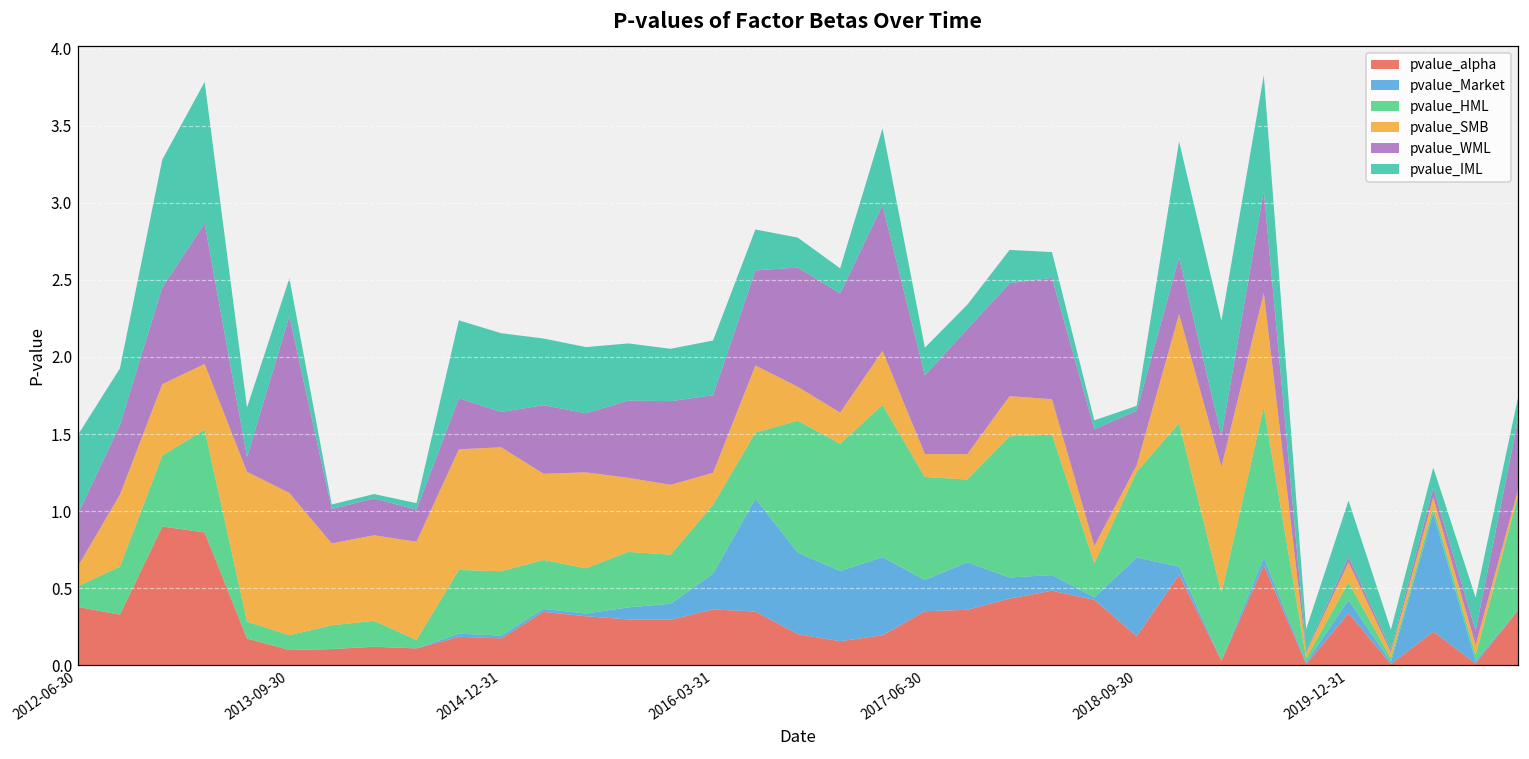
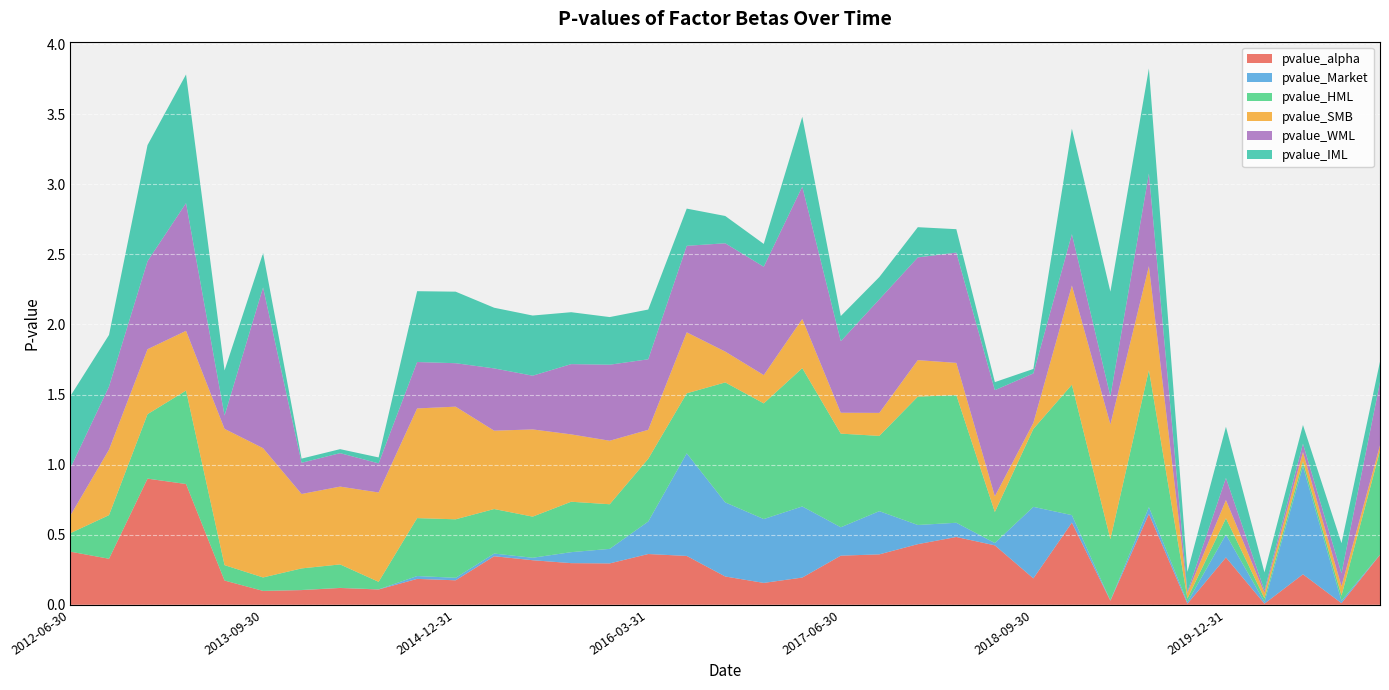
  {
    "pvalue_alpha": {
      "2016-03-31": 0.36,
      "2017-06-30": 0.35,
      "2018-09-30": 0.19,
      "2019-12-31": 0.34
    },
    "pvalue_Market": {
      "2016-03-31": 0.23,
      "2017-06-30": 0.20,
      "2018-09-30": 0.51,
-     "2019-12-31": 0.08
+     "2019-12-31": 0.16
    },
    "pvalue_SMB": {
      "2012-06-30": 0.13,
      "2013-09-30": 0.92,
      "2014-12-31": 0.80,
      "2016-03-31": 0.21,
      "2017-06-30": 0.15,
      "2018-09-30": 0.04,
      "2019-12-31": 0.13
    },
    "pvalue_WML": {
      "2012-06-30": 0.34,
      "2013-09-30": 1.15,
-     "2014-12-31": 0.23,
+     "2014-12-31": 0.31,
      "2016-03-31": 0.50,
      "2017-06-30": 0.51,
      "2018-09-30": 0.35,
-     "2019-12-31": 0.04
+     "2019-12-31": 0.16
    }
  }
